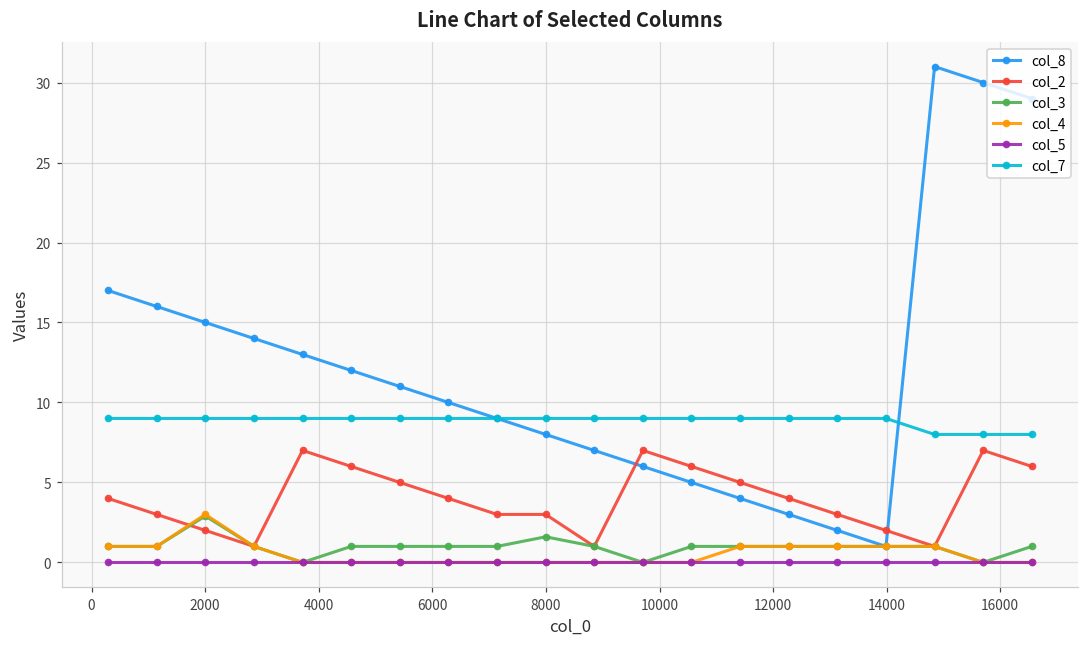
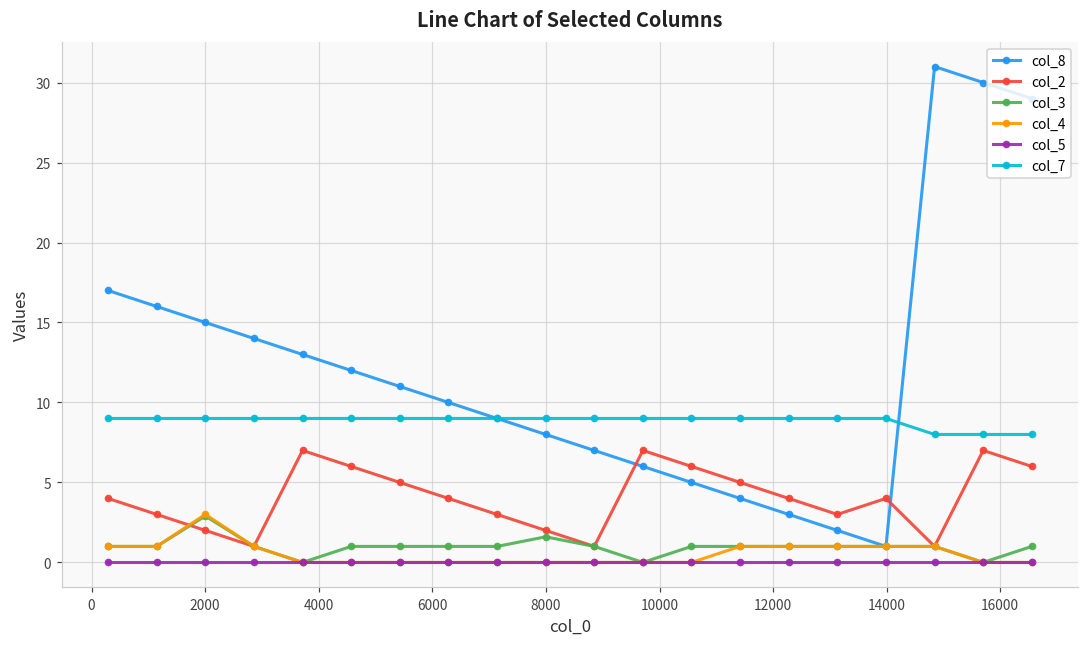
  {
    "col_2": {
      "2000": 2,
-     "8000": 3,
-     "14000": 2
+     "8000": 2,
+     "14000": 4
    },
    "col_3": {
      "8000": 1.6
    },
    "col_5": {
      "2000": 0,
      "14000": 0
    }
  }
